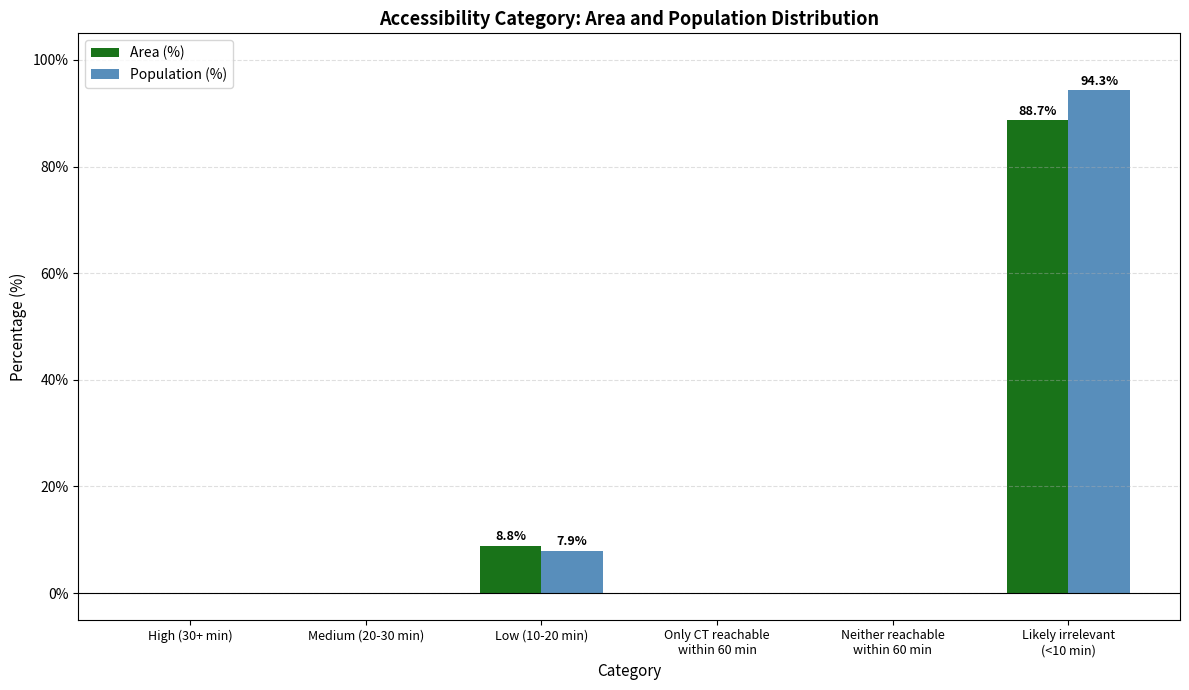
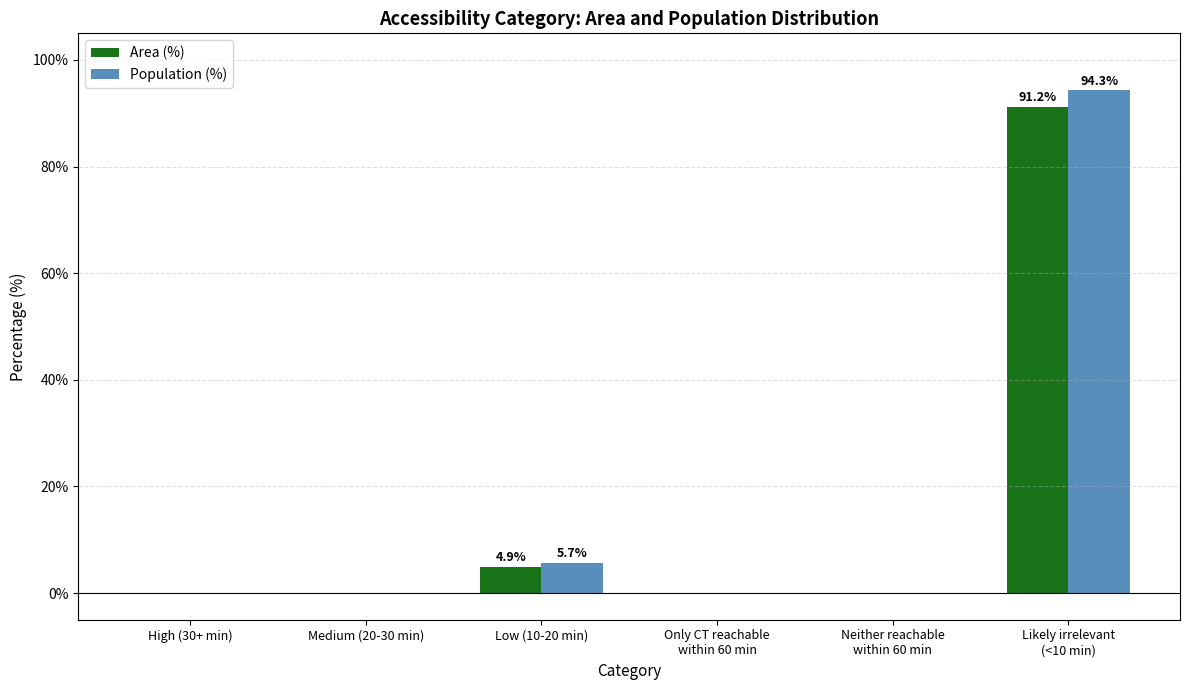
  {
    "Area (%)": {
-     "Low (10-20 min)": "8.8%",
-     "Likely irrelevant (<10 min)": "88.7%"
+     "Low (10-20 min)": "4.9%",
+     "Likely irrelevant (<10 min)": "91.2%"
    },
    "Population (%)": {
-     "Low (10-20 min)": "7.9%",
+     "Low (10-20 min)": "5.7%",
      "Likely irrelevant (<10 min)": "94.3%"
    }
  }
